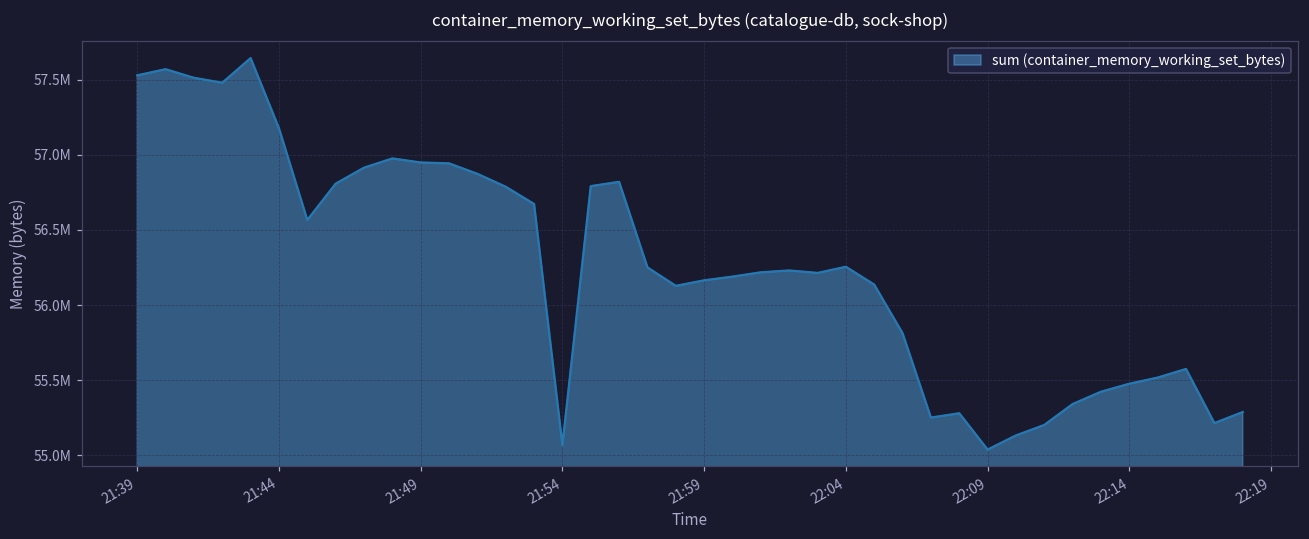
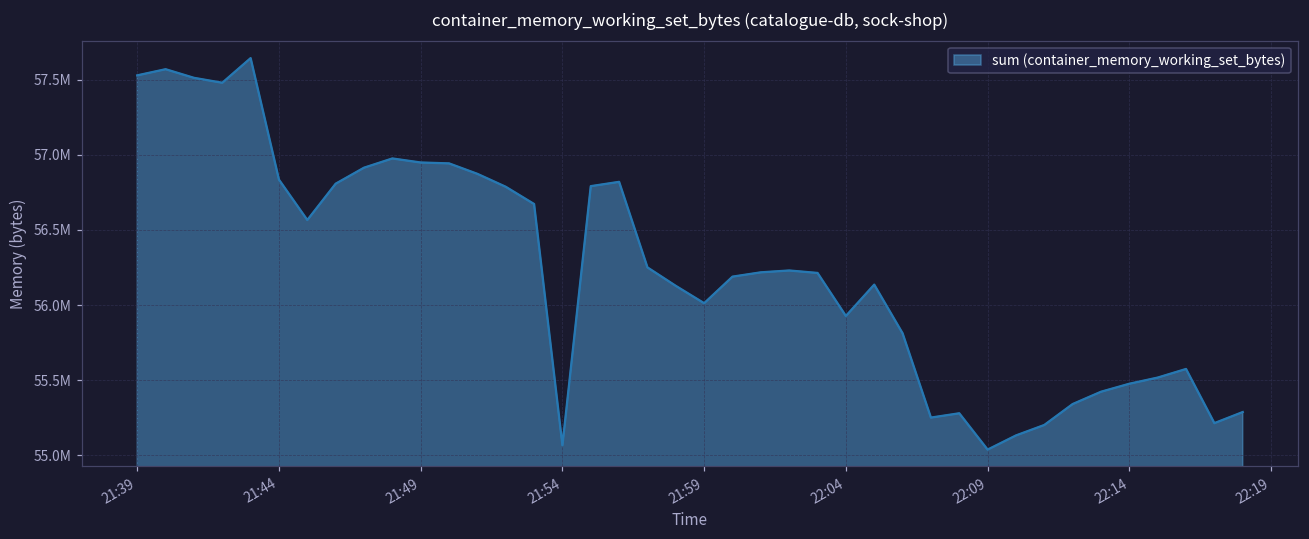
  {
    "21:39": 57530000,
-   "21:44": 57180000,
+   "21:44": 56830000,
    "21:49": 56950000,
    "21:54": 55070000,
-   "21:59": 56160000,
-   "22:04": 56250000,
+   "21:59": 56010000,
+   "22:04": 55930000,
    "22:09": 55040000,
    "22:14": 55480000
  }
